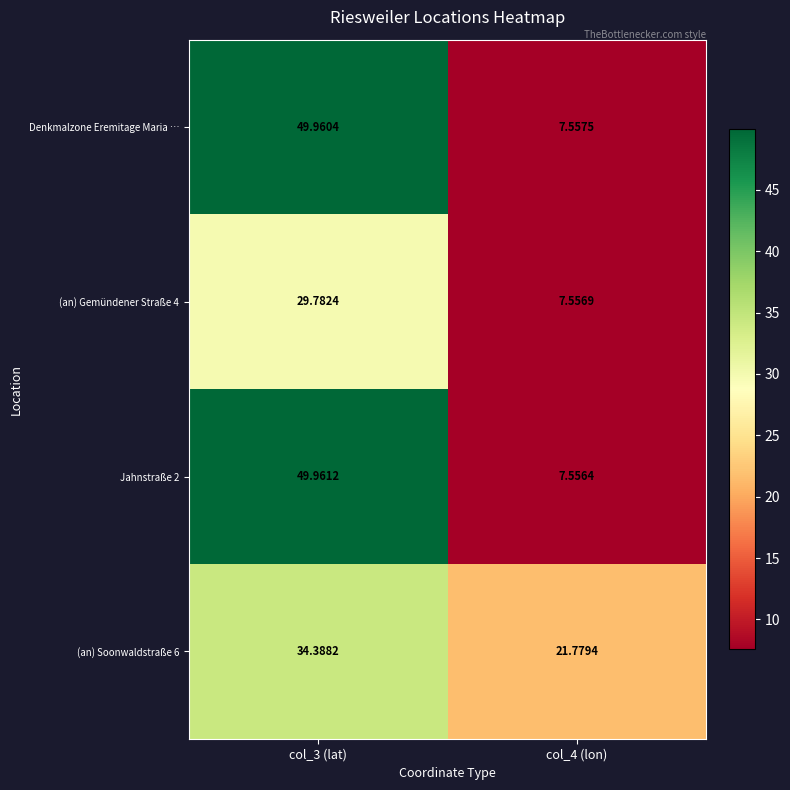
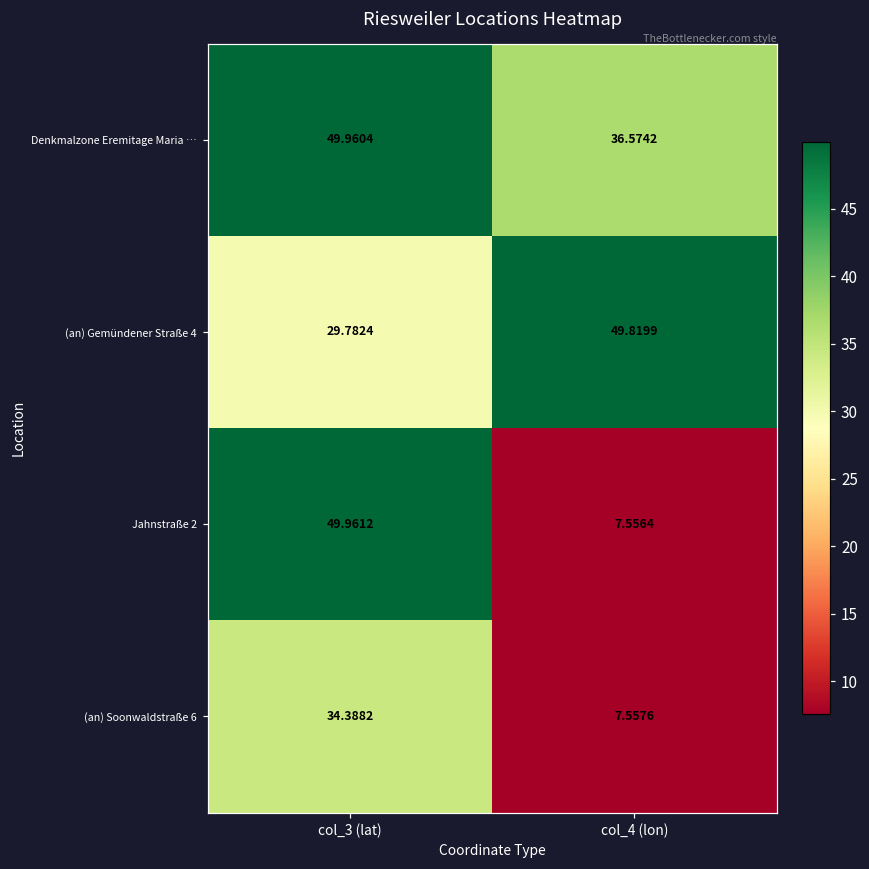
  {
    "Denkmalzone Eremitage Maria …": {
      "col_3 (lat)": 49.9604,
-     "col_4 (lon)": 7.5575
+     "col_4 (lon)": 36.5742
    },
    "(an) Gemündener Straße 4": {
      "col_3 (lat)": 29.7824,
-     "col_4 (lon)": 7.5569
+     "col_4 (lon)": 49.8199
    },
    "Jahnstraße 2": {
      "col_3 (lat)": 49.9612,
      "col_4 (lon)": 7.5564
    },
    "(an) Soonwaldstraße 6": {
      "col_3 (lat)": 34.3882,
-     "col_4 (lon)": 21.7794
+     "col_4 (lon)": 7.5576
    }
  }
